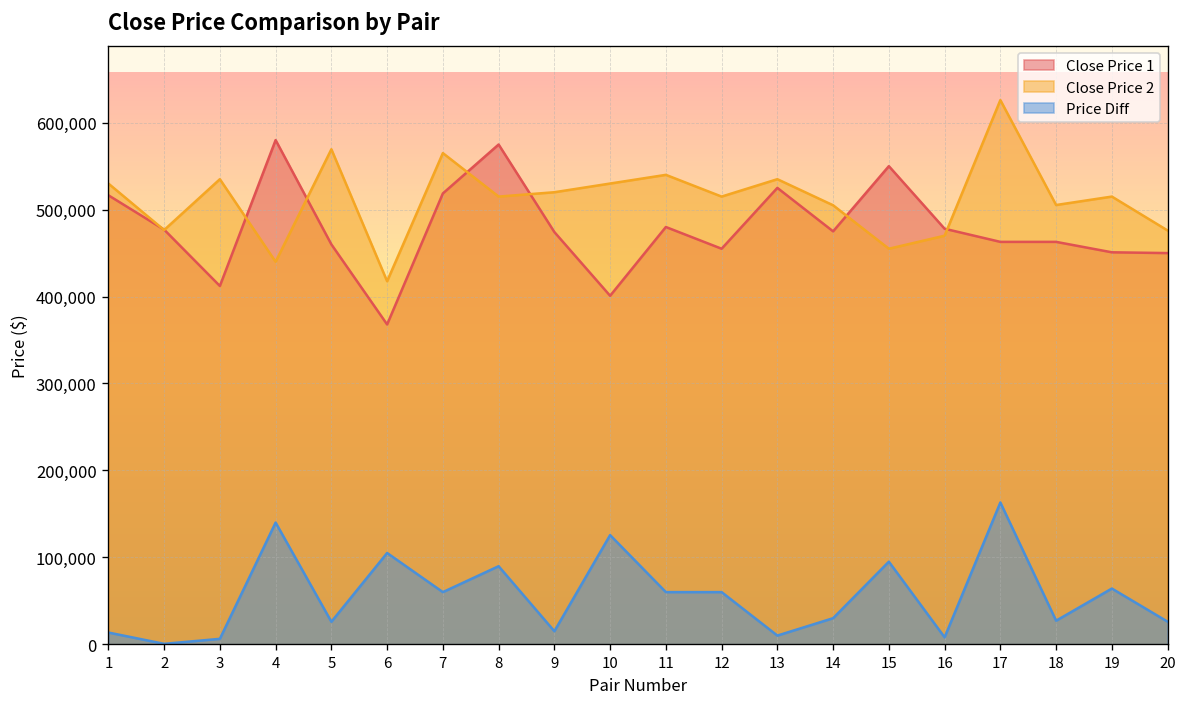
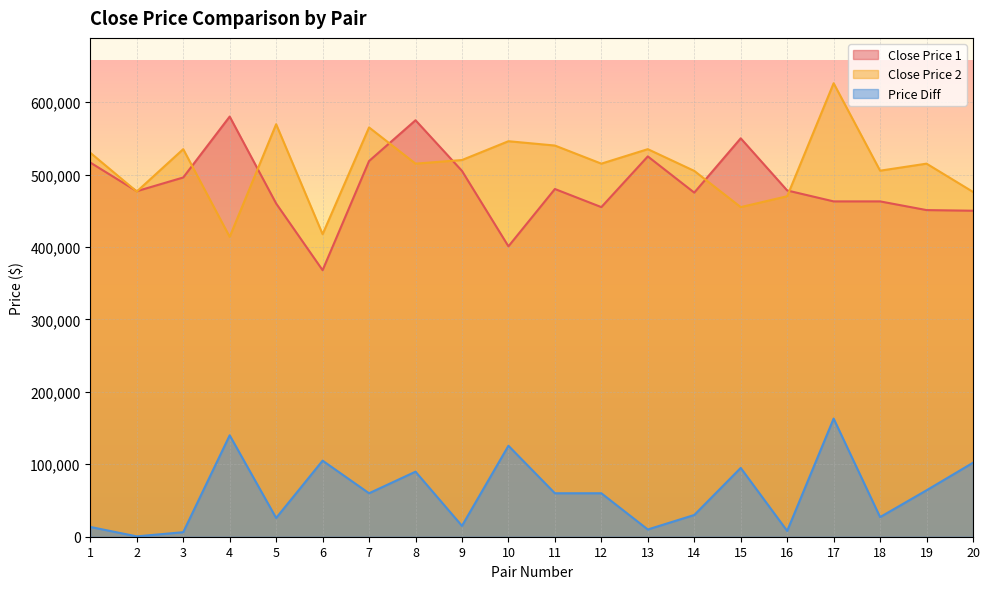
  {
    "Close Price 1": {
      "1": "520,000",
-     "3": "410,000",
+     "3": "500,000",
      "4": "580,000",
      "5": "460,000",
      "6": "370,000",
      "7": "520,000",
      "8": "570,000",
-     "9": "470,000",
+     "9": "510,000",
      "10": "400,000",
      "11": "480,000",
      "12": "460,000",
      "13": "530,000",
      "14": "480,000",
      "15": "550,000",
      "16": "480,000",
      "17": "460,000",
      "18": "460,000",
      "19": "450,000",
      "20": "450,000"
    },
    "Close Price 2": {
      "1": "530,000",
      "3": "540,000",
-     "4": "440,000",
+     "4": "410,000",
      "5": "570,000",
      "6": "420,000",
      "7": "570,000",
      "8": "520,000",
      "9": "520,000",
-     "10": "530,000",
+     "10": "550,000",
      "11": "540,000",
      "12": "520,000",
      "13": "540,000",
      "14": "510,000",
      "15": "460,000",
      "16": "470,000",
      "17": "630,000",
      "18": "510,000",
      "19": "520,000",
      "20": "480,000"
    },
    "Price Diff": {
      "1": "10,000",
      "2": "0",
      "3": "10,000",
      "4": "140,000",
      "5": "30,000",
      "6": "110,000",
      "7": "60,000",
      "8": "90,000",
      "9": "20,000",
      "10": "130,000",
      "11": "60,000",
      "12": "60,000",
      "13": "10,000",
      "14": "30,000",
      "15": "100,000",
      "16": "10,000",
      "17": "160,000",
      "18": "30,000",
      "19": "60,000",
-     "20": "30,000"
+     "20": "100,000"
    }
  }
